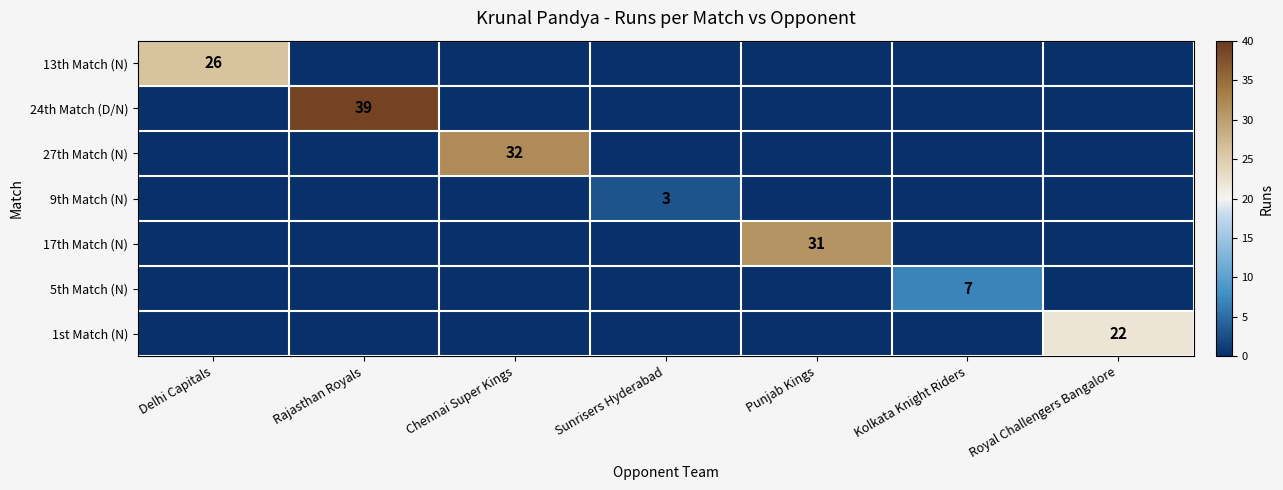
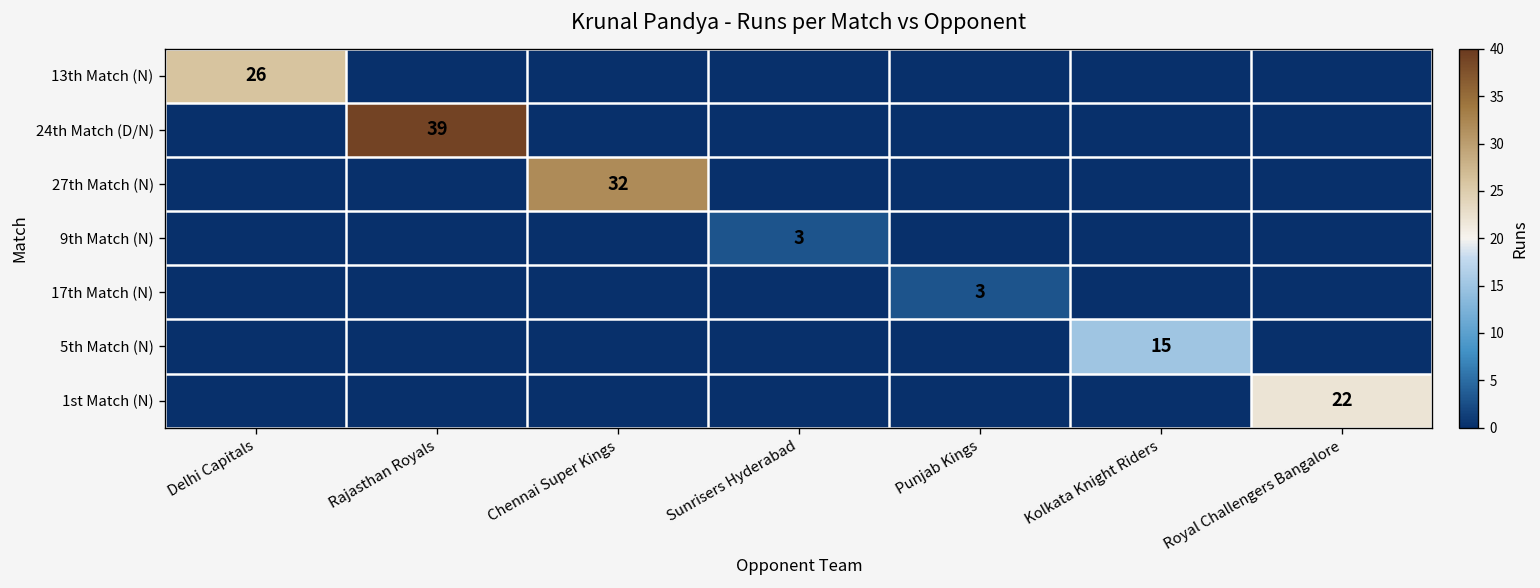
  {
    "13th Match (N)": {
      "Delhi Capitals": 26
    },
    "24th Match (D/N)": {
      "Rajasthan Royals": 39
    },
    "27th Match (N)": {
      "Chennai Super Kings": 32
    },
    "9th Match (N)": {
      "Sunrisers Hyderabad": 3
    },
    "17th Match (N)": {
-     "Punjab Kings": 31
+     "Punjab Kings": 3
    },
    "5th Match (N)": {
-     "Kolkata Knight Riders": 7
+     "Kolkata Knight Riders": 15
    },
    "1st Match (N)": {
      "Royal Challengers Bangalore": 22
    }
  }
